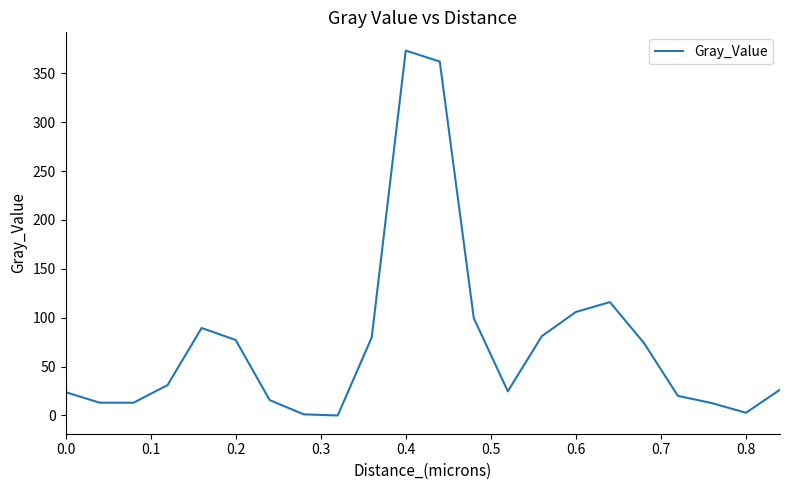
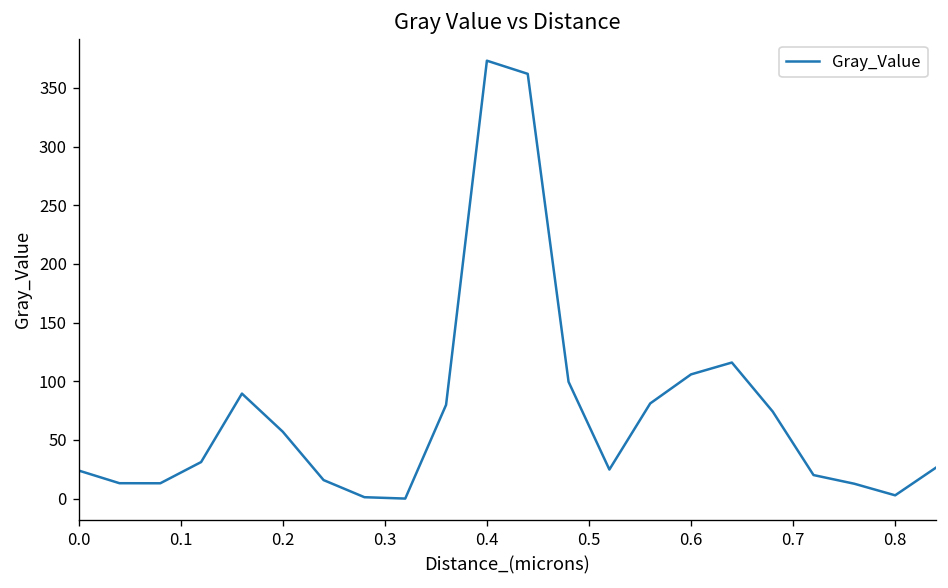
  {
    "0.0": 20,
-   "0.2": 80,
+   "0.2": 60,
    "0.4": 370,
    "0.6": 110,
    "0.8": 0
  }
